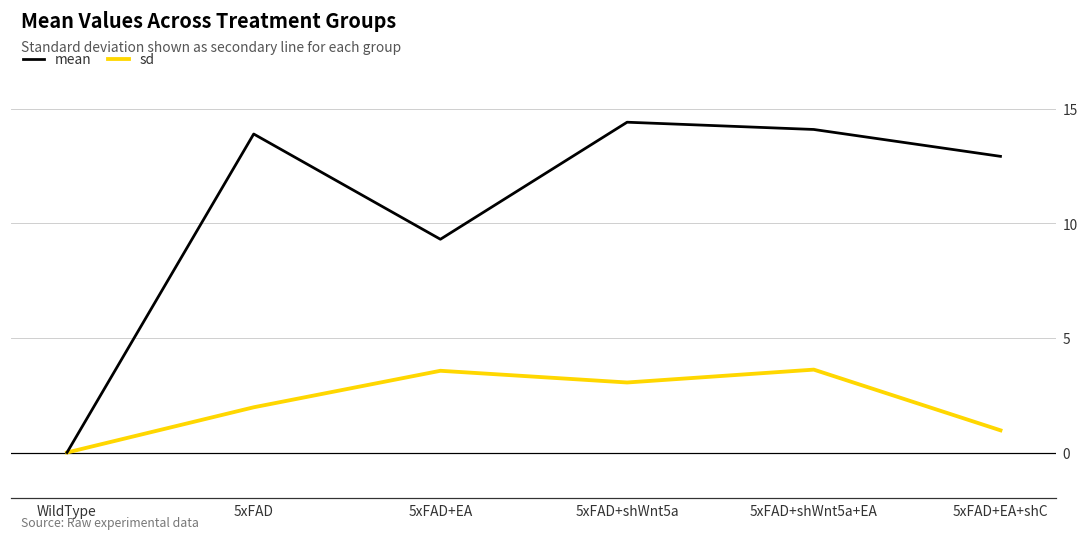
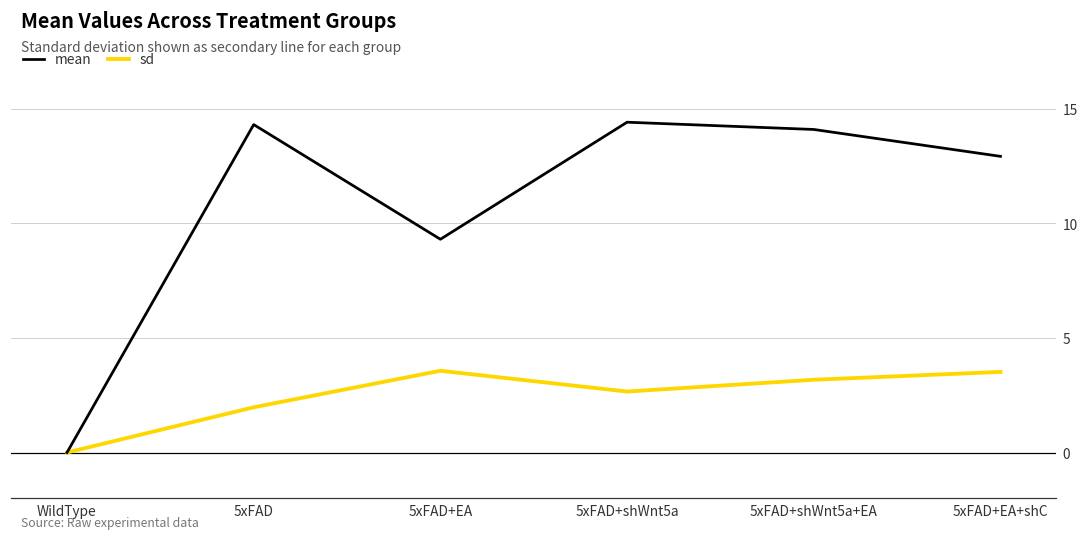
  {
    "mean": {
-     "5xFAD": 13.9,
+     "5xFAD": 14.3,
      "5xFAD+EA": 9.3,
      "5xFAD+shWnt5a": 14.4,
      "5xFAD+shWnt5a+EA": 14.1,
      "5xFAD+EA+shC": 12.9
    },
    "sd": {
      "5xFAD": 2.0,
      "5xFAD+EA": 3.6,
-     "5xFAD+shWnt5a": 3.1,
-     "5xFAD+shWnt5a+EA": 3.6,
-     "5xFAD+EA+shC": 1.0
+     "5xFAD+shWnt5a": 2.7,
+     "5xFAD+shWnt5a+EA": 3.2,
+     "5xFAD+EA+shC": 3.5
    }
  }
